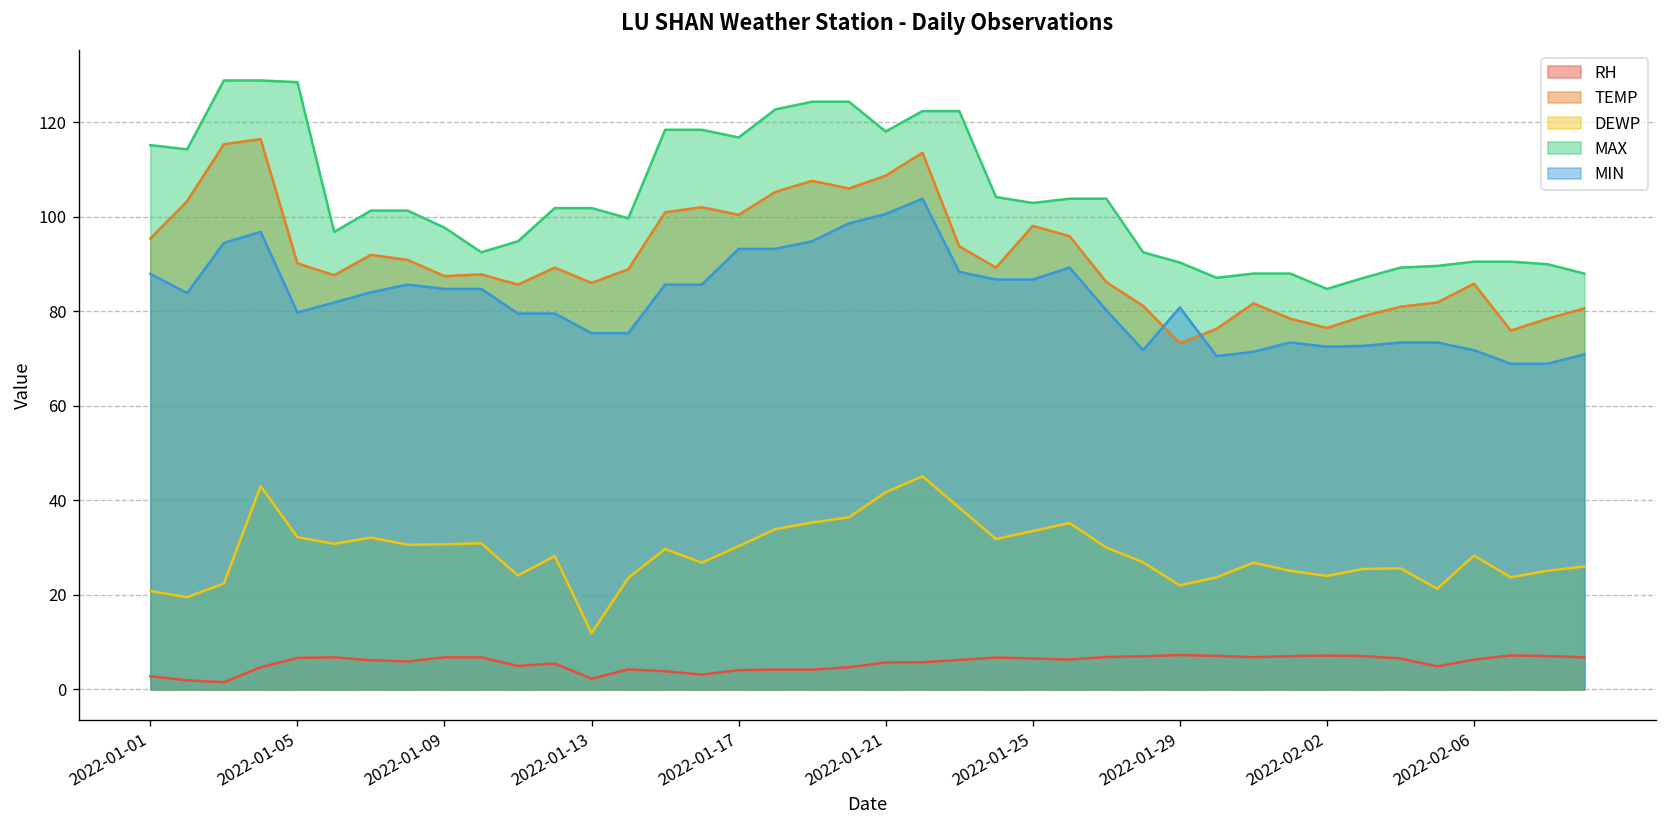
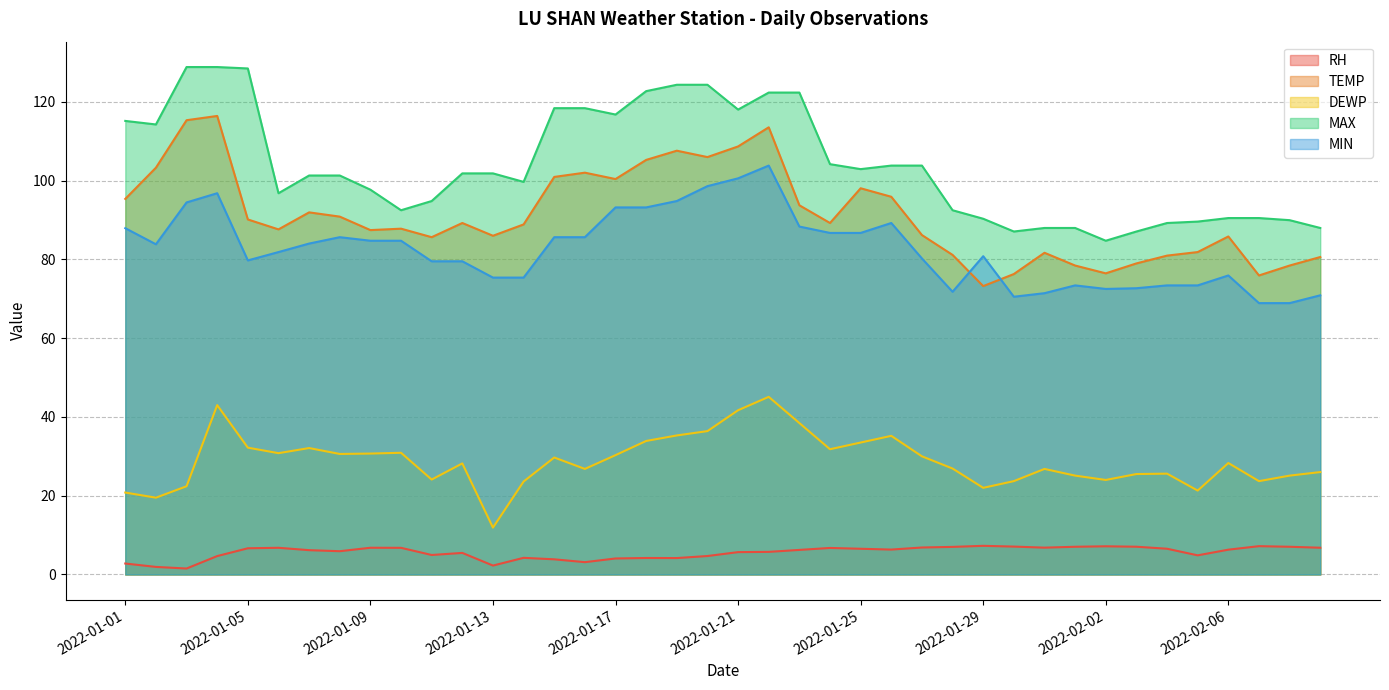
  {
    "MAX": {
      "2022-01-01": 115,
      "2022-01-05": 128,
      "2022-01-09": 98,
      "2022-01-13": 102,
      "2022-01-17": 117,
      "2022-01-21": 118,
      "2022-01-25": 103,
      "2022-01-29": 90,
      "2022-02-02": 85,
      "2022-02-06": 91
    },
    "MIN": {
      "2022-01-01": 88,
      "2022-01-05": 80,
      "2022-01-09": 85,
      "2022-01-13": 75,
      "2022-01-17": 93,
      "2022-01-21": 101,
      "2022-01-25": 87,
      "2022-01-29": 81,
      "2022-02-02": 73,
-     "2022-02-06": 72
+     "2022-02-06": 76
    }
  }
